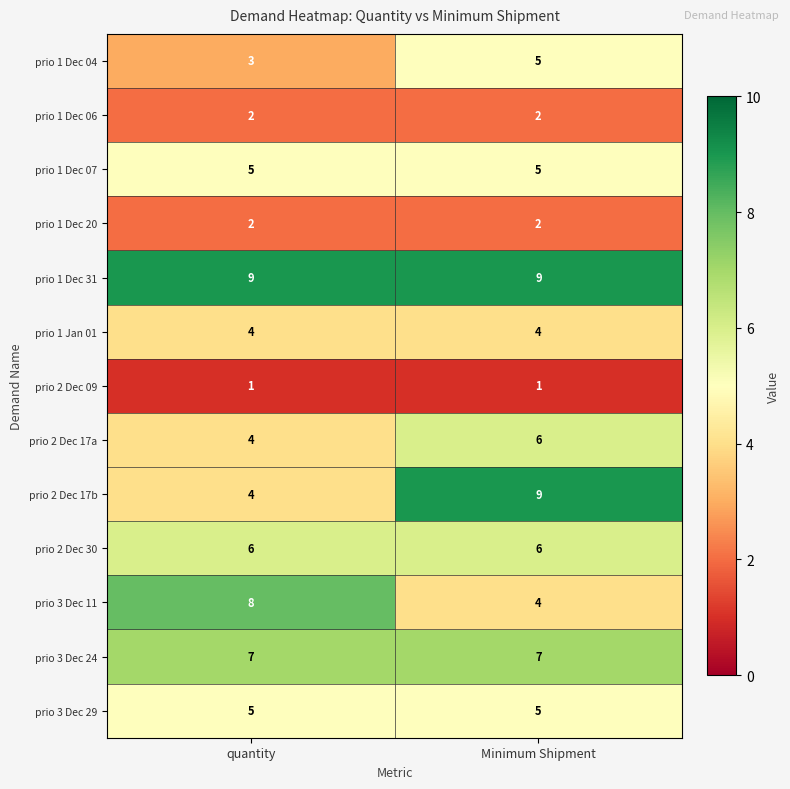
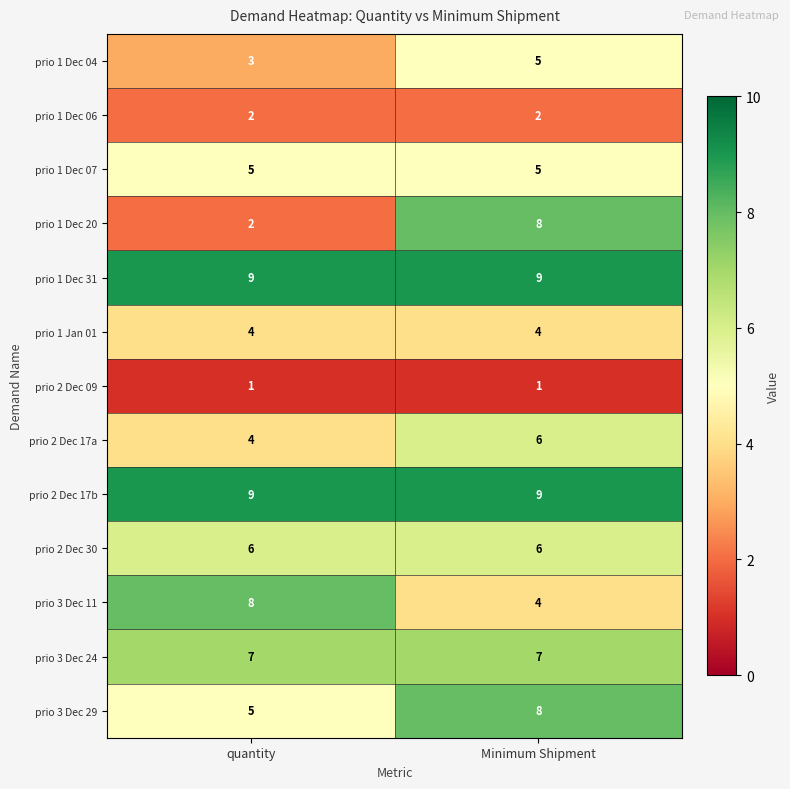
  {
    "prio 1 Dec 04": {
      "quantity": 3,
      "Minimum Shipment": 5
    },
    "prio 1 Dec 06": {
      "quantity": 2,
      "Minimum Shipment": 2
    },
    "prio 1 Dec 07": {
      "quantity": 5,
      "Minimum Shipment": 5
    },
    "prio 1 Dec 20": {
      "quantity": 2,
-     "Minimum Shipment": 2
+     "Minimum Shipment": 8
    },
    "prio 1 Dec 31": {
      "quantity": 9,
      "Minimum Shipment": 9
    },
    "prio 1 Jan 01": {
      "quantity": 4,
      "Minimum Shipment": 4
    },
    "prio 2 Dec 09": {
      "quantity": 1,
      "Minimum Shipment": 1
    },
    "prio 2 Dec 17a": {
      "quantity": 4,
      "Minimum Shipment": 6
    },
    "prio 2 Dec 17b": {
-     "quantity": 4,
+     "quantity": 9,
      "Minimum Shipment": 9
    },
    "prio 2 Dec 30": {
      "quantity": 6,
      "Minimum Shipment": 6
    },
    "prio 3 Dec 11": {
      "quantity": 8,
      "Minimum Shipment": 4
    },
    "prio 3 Dec 24": {
      "quantity": 7,
      "Minimum Shipment": 7
    },
    "prio 3 Dec 29": {
      "quantity": 5,
-     "Minimum Shipment": 5
+     "Minimum Shipment": 8
    }
  }
